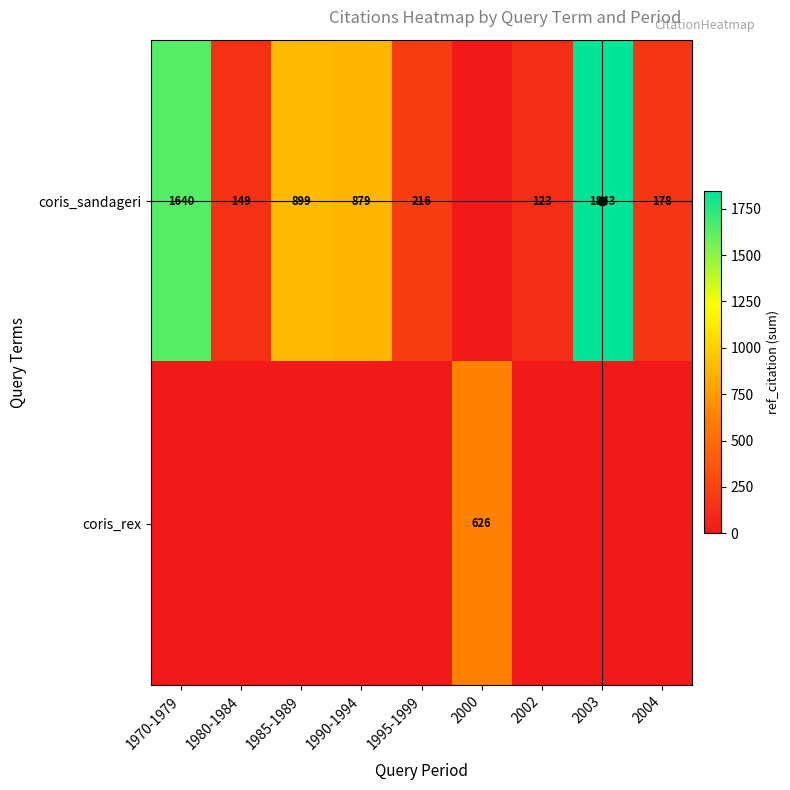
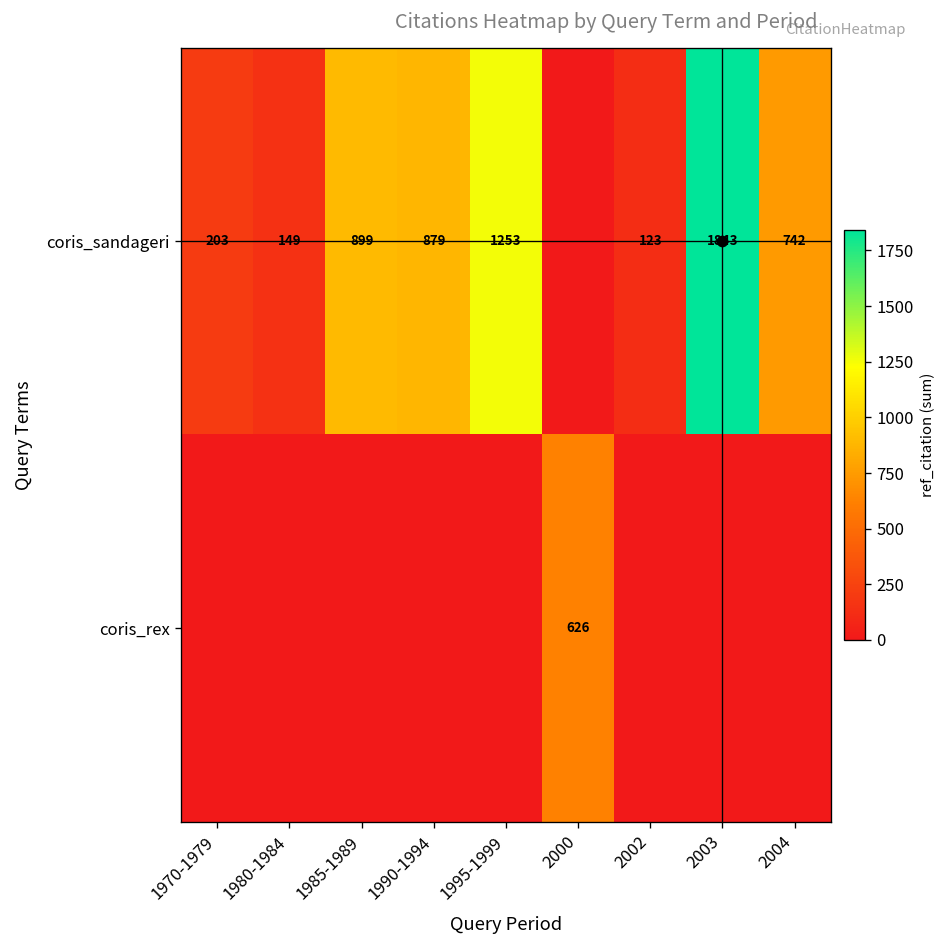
  {
    "coris_sandageri": {
-     "1970-1979": 1640,
+     "1970-1979": 203,
      "1980-1984": 149,
      "1985-1989": 899,
      "1990-1994": 879,
-     "1995-1999": 216,
+     "1995-1999": 1253,
      "2002": 123,
-     "2004": 178
+     "2004": 742
    },
    "coris_rex": {
      "2000": 626
    }
  }
